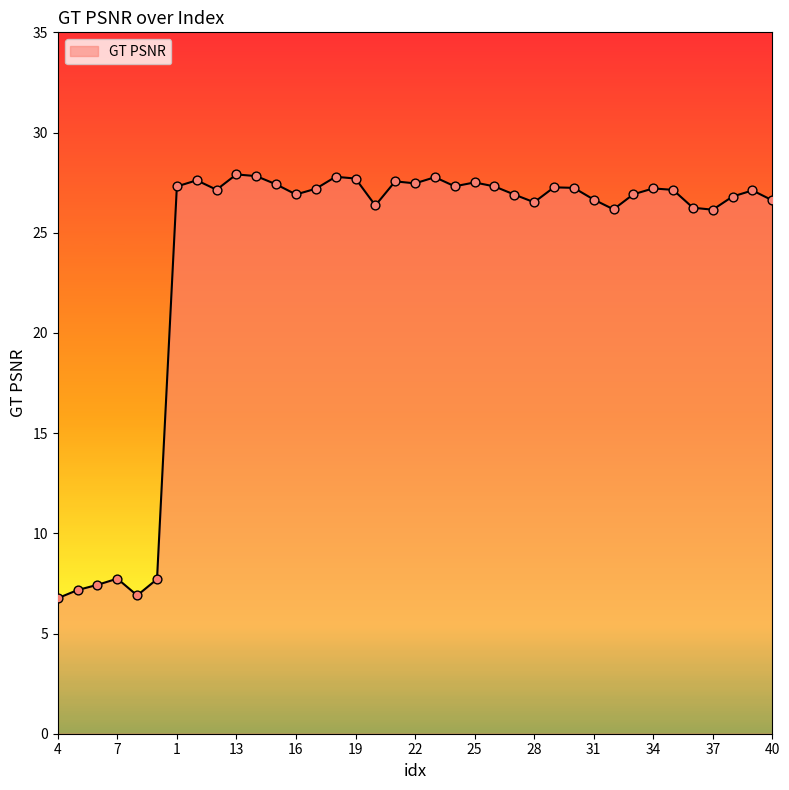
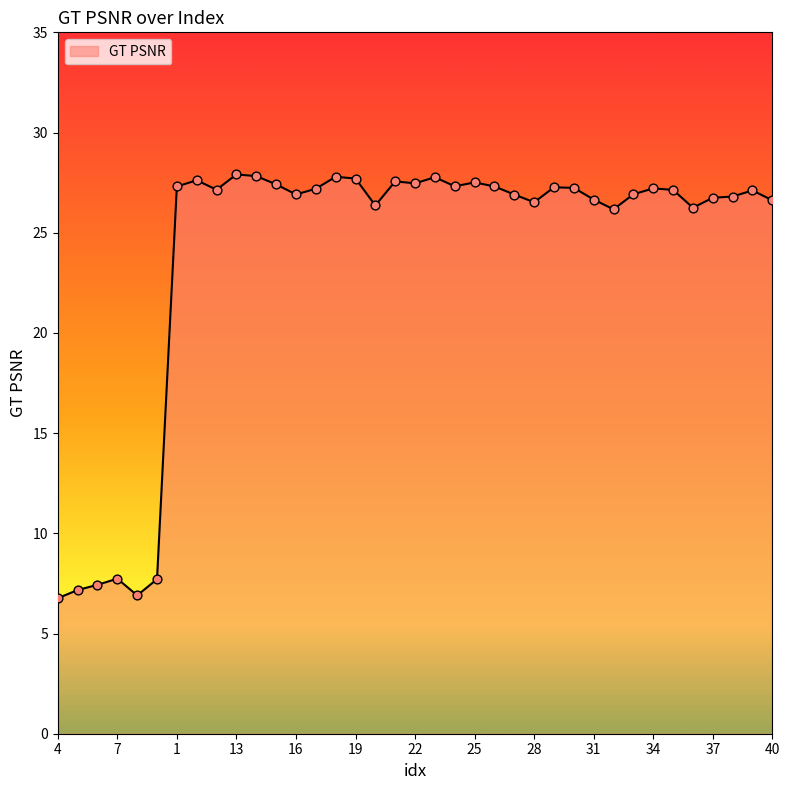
  {
-   "37": 26.1,
+   "37": 26.7,
    "40": 26.6
  }
